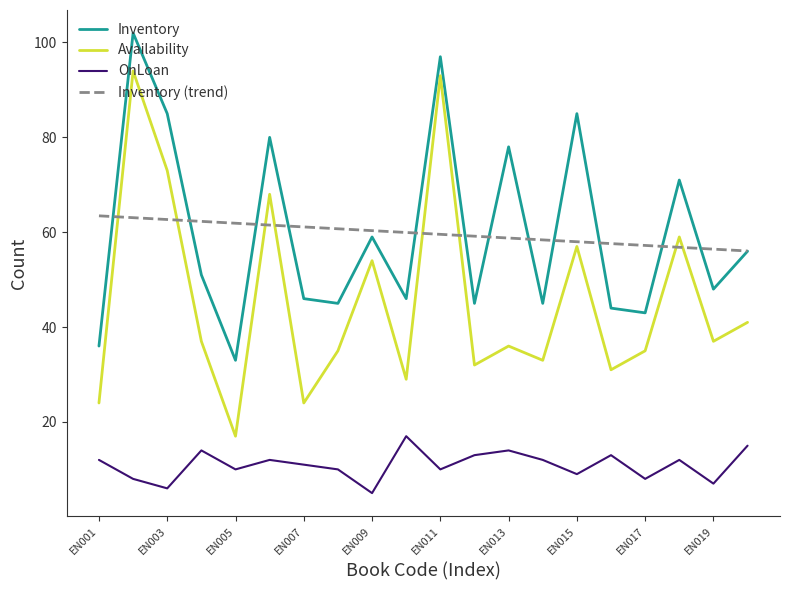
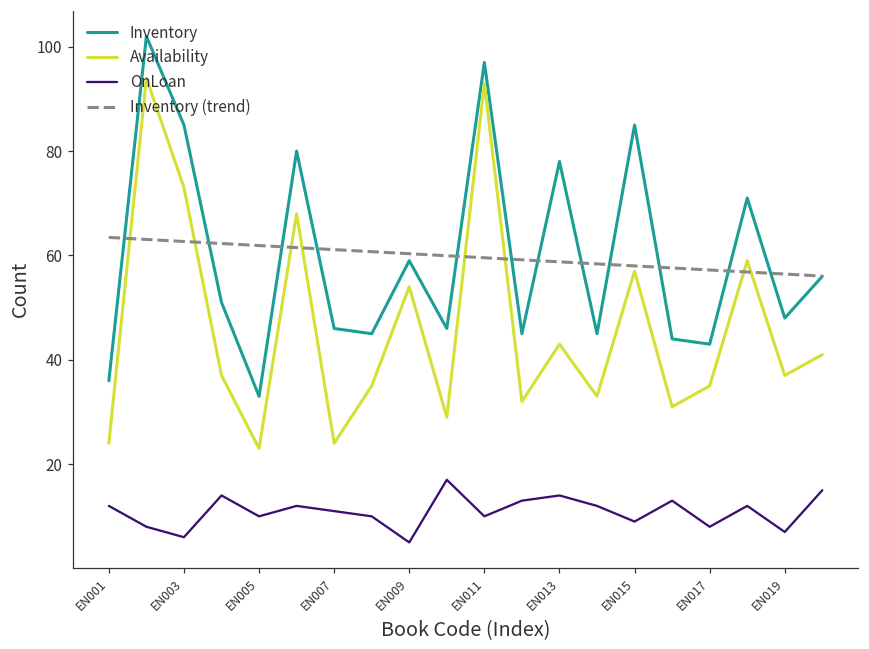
  {
    "Inventory": {
      "EN001": 36,
      "EN003": 85,
      "EN005": 33,
      "EN007": 46,
      "EN009": 59,
      "EN011": 97,
      "EN013": 78,
      "EN015": 85,
      "EN017": 43,
      "EN019": 48
    },
    "Availability": {
      "EN001": 24,
      "EN003": 73,
-     "EN005": 17,
+     "EN005": 23,
      "EN007": 24,
      "EN009": 54,
      "EN011": 93,
-     "EN013": 36,
+     "EN013": 43,
      "EN015": 57,
      "EN017": 35,
      "EN019": 37
    },
    "OnLoan": {
      "EN001": 12,
      "EN003": 6,
      "EN005": 10,
      "EN007": 11,
      "EN009": 5,
      "EN011": 10,
      "EN013": 14,
      "EN015": 9,
      "EN017": 8,
      "EN019": 7
    },
    "Inventory (trend)": {
      "EN001": 63,
      "EN003": 63,
      "EN005": 62,
      "EN007": 61,
      "EN009": 60,
      "EN011": 60,
      "EN013": 59,
      "EN015": 58,
      "EN017": 57,
      "EN019": 56
    }
  }
